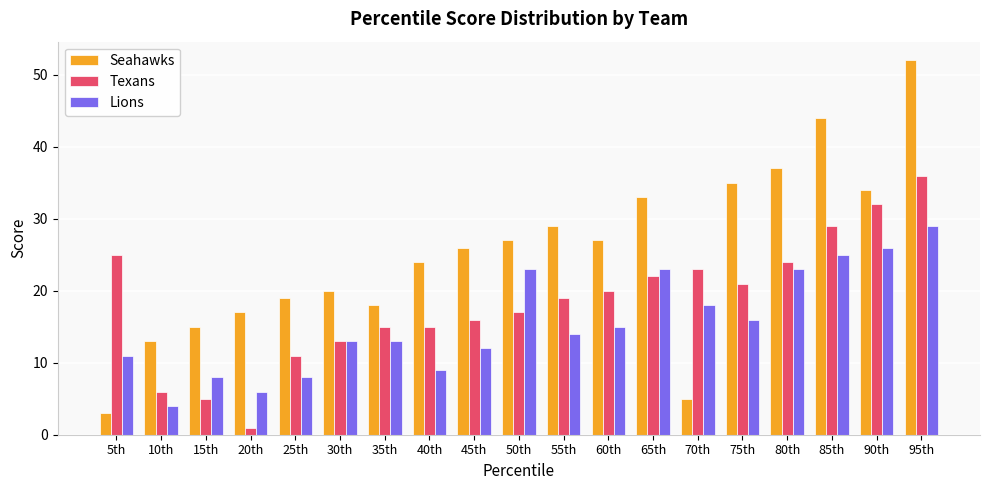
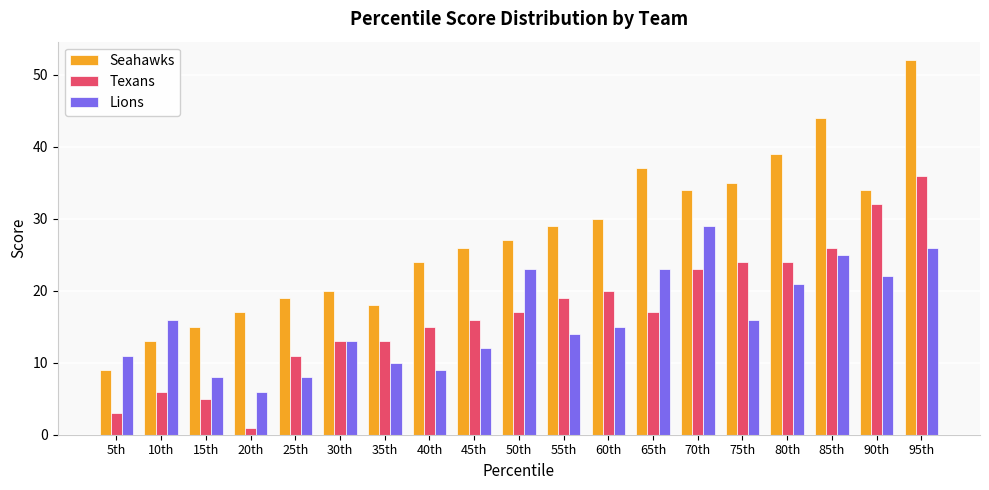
  {
    "Seahawks": {
-     "5th": 3,
+     "5th": 9,
      "10th": 13,
      "15th": 15,
      "20th": 17,
      "25th": 19,
      "30th": 20,
      "35th": 18,
      "40th": 24,
      "45th": 26,
      "50th": 27,
      "55th": 29,
-     "60th": 27,
-     "65th": 33,
-     "70th": 5,
+     "60th": 30,
+     "65th": 37,
+     "70th": 34,
      "75th": 35,
-     "80th": 37,
+     "80th": 39,
      "85th": 44,
      "90th": 34,
      "95th": 52
    },
    "Texans": {
-     "5th": 25,
+     "5th": 3,
      "10th": 6,
      "15th": 5,
      "20th": 1,
      "25th": 11,
      "30th": 13,
-     "35th": 15,
+     "35th": 13,
      "40th": 15,
      "45th": 16,
      "50th": 17,
      "55th": 19,
      "60th": 20,
-     "65th": 22,
+     "65th": 17,
      "70th": 23,
-     "75th": 21,
+     "75th": 24,
      "80th": 24,
-     "85th": 29,
+     "85th": 26,
      "90th": 32,
      "95th": 36
    },
    "Lions": {
      "5th": 11,
-     "10th": 4,
+     "10th": 16,
      "15th": 8,
      "20th": 6,
      "25th": 8,
      "30th": 13,
-     "35th": 13,
+     "35th": 10,
      "40th": 9,
      "45th": 12,
      "50th": 23,
      "55th": 14,
      "60th": 15,
      "65th": 23,
-     "70th": 18,
+     "70th": 29,
      "75th": 16,
-     "80th": 23,
+     "80th": 21,
      "85th": 25,
-     "90th": 26,
-     "95th": 29
+     "90th": 22,
+     "95th": 26
    }
  }
